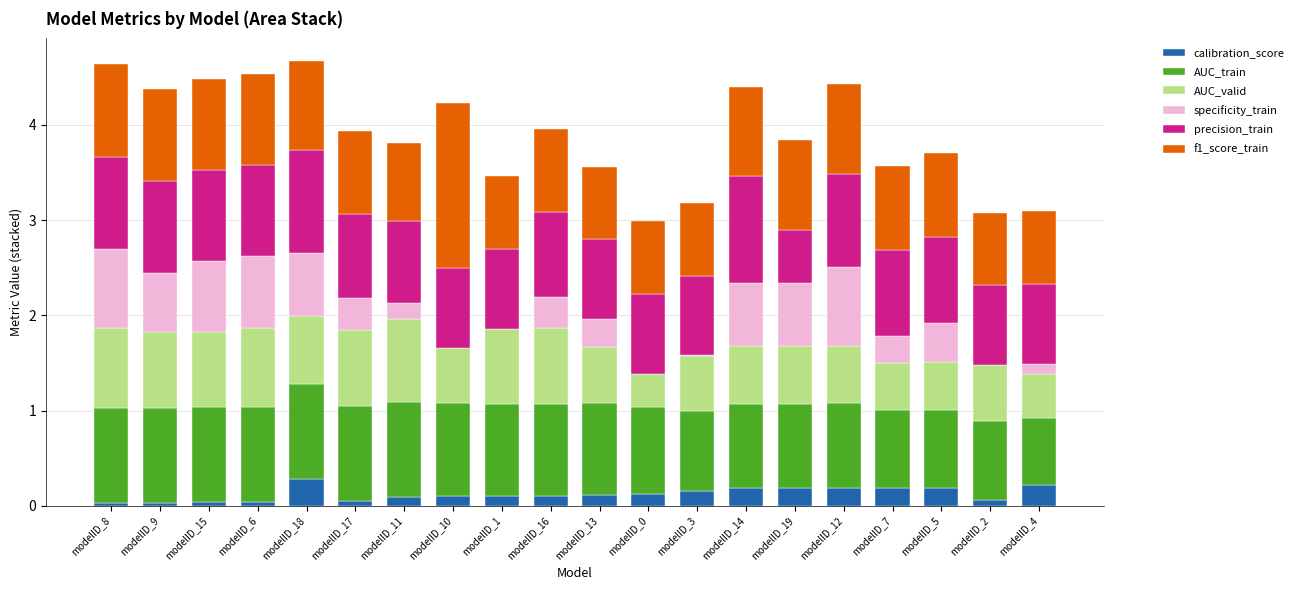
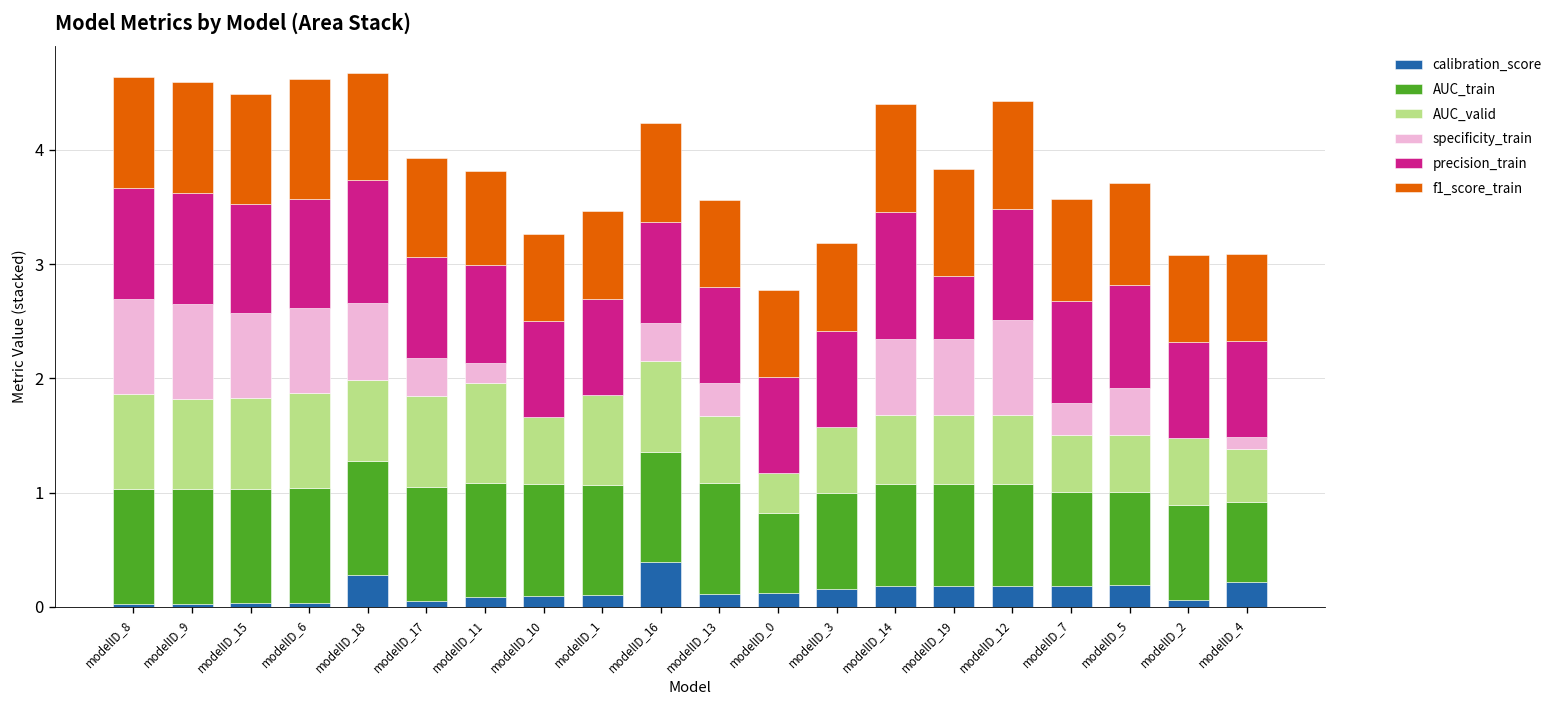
  {
    "calibration_score": {
      "modelID_8": 0.0,
      "modelID_9": 0.0,
      "modelID_15": 0.0,
      "modelID_6": 0.0,
      "modelID_18": 0.3,
      "modelID_17": 0.1,
      "modelID_11": 0.1,
      "modelID_10": 0.1,
      "modelID_1": 0.1,
-     "modelID_16": 0.1,
+     "modelID_16": 0.4,
      "modelID_13": 0.1,
      "modelID_0": 0.1,
      "modelID_3": 0.2,
      "modelID_14": 0.2,
      "modelID_19": 0.2,
      "modelID_12": 0.2,
      "modelID_7": 0.2,
      "modelID_5": 0.2,
      "modelID_2": 0.1,
      "modelID_4": 0.2
    },
    "AUC_train": {
      "modelID_8": 1.0,
      "modelID_9": 1.0,
      "modelID_15": 1.0,
      "modelID_6": 1.0,
      "modelID_18": 1.0,
      "modelID_17": 1.0,
      "modelID_11": 1.0,
      "modelID_10": 1.0,
      "modelID_1": 1.0,
      "modelID_16": 1.0,
      "modelID_13": 1.0,
-     "modelID_0": 0.9,
+     "modelID_0": 0.7,
      "modelID_3": 0.8,
      "modelID_14": 0.9,
      "modelID_19": 0.9,
      "modelID_12": 0.9,
      "modelID_7": 0.8,
      "modelID_5": 0.8,
      "modelID_2": 0.8,
      "modelID_4": 0.7
    },
    "AUC_valid": {
      "modelID_8": 0.8,
      "modelID_9": 0.8,
      "modelID_15": 0.8,
      "modelID_6": 0.8,
      "modelID_18": 0.7,
      "modelID_17": 0.8,
      "modelID_11": 0.9,
      "modelID_10": 0.6,
      "modelID_1": 0.8,
      "modelID_16": 0.8,
      "modelID_13": 0.6,
      "modelID_0": 0.3,
      "modelID_3": 0.6,
      "modelID_14": 0.6,
      "modelID_19": 0.6,
      "modelID_12": 0.6,
      "modelID_7": 0.5,
      "modelID_5": 0.5,
      "modelID_2": 0.6,
      "modelID_4": 0.5
    },
    "specificity_train": {
      "modelID_8": 0.8,
-     "modelID_9": 0.6,
+     "modelID_9": 0.8,
      "modelID_15": 0.7,
      "modelID_6": 0.7,
      "modelID_18": 0.7,
      "modelID_17": 0.3,
      "modelID_11": 0.2,
      "modelID_16": 0.3,
      "modelID_13": 0.3,
      "modelID_14": 0.7,
      "modelID_19": 0.7,
      "modelID_12": 0.8,
      "modelID_7": 0.3,
      "modelID_5": 0.4,
      "modelID_4": 0.1
    },
    "precision_train": {
      "modelID_8": 1.0,
      "modelID_9": 1.0,
      "modelID_15": 1.0,
      "modelID_6": 1.0,
      "modelID_18": 1.1,
      "modelID_17": 0.9,
      "modelID_11": 0.9,
      "modelID_10": 0.8,
      "modelID_1": 0.8,
      "modelID_16": 0.9,
      "modelID_13": 0.8,
      "modelID_0": 0.8,
      "modelID_3": 0.8,
      "modelID_14": 1.1,
      "modelID_19": 0.5,
      "modelID_12": 1.0,
      "modelID_7": 0.9,
      "modelID_5": 0.9,
      "modelID_2": 0.8,
      "modelID_4": 0.8
    },
    "f1_score_train": {
      "modelID_8": 1.0,
      "modelID_9": 1.0,
      "modelID_15": 1.0,
-     "modelID_6": 0.96,
+     "modelID_6": 1.04,
      "modelID_18": 0.9,
      "modelID_17": 0.9,
      "modelID_11": 0.8,
-     "modelID_10": 1.7,
+     "modelID_10": 0.8,
      "modelID_1": 0.8,
      "modelID_16": 0.9,
      "modelID_13": 0.8,
      "modelID_0": 0.8,
      "modelID_3": 0.8,
      "modelID_14": 0.9,
      "modelID_19": 0.9,
      "modelID_12": 0.9,
      "modelID_7": 0.9,
      "modelID_5": 0.9,
      "modelID_2": 0.8,
      "modelID_4": 0.8
    }
  }
